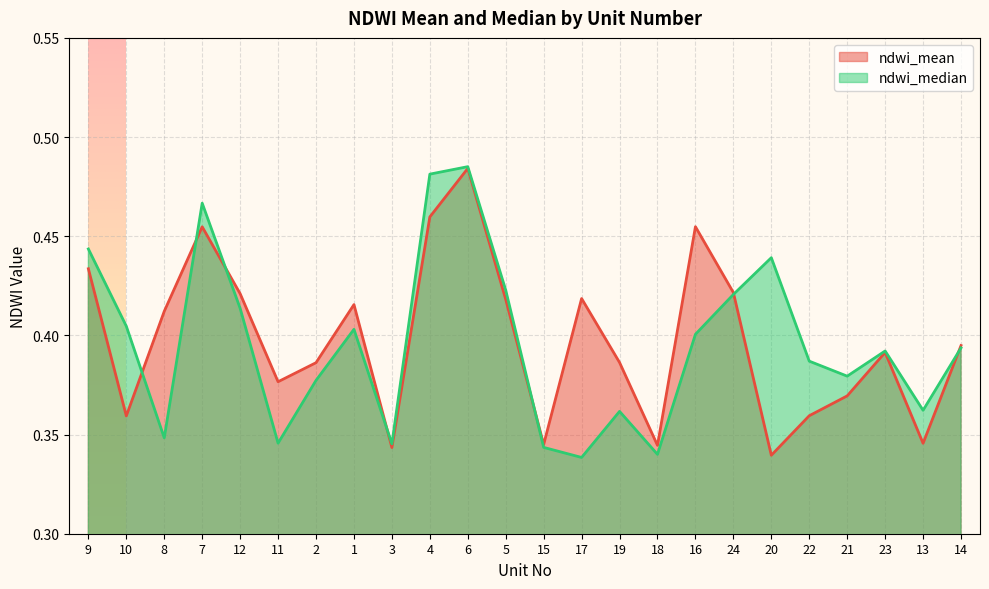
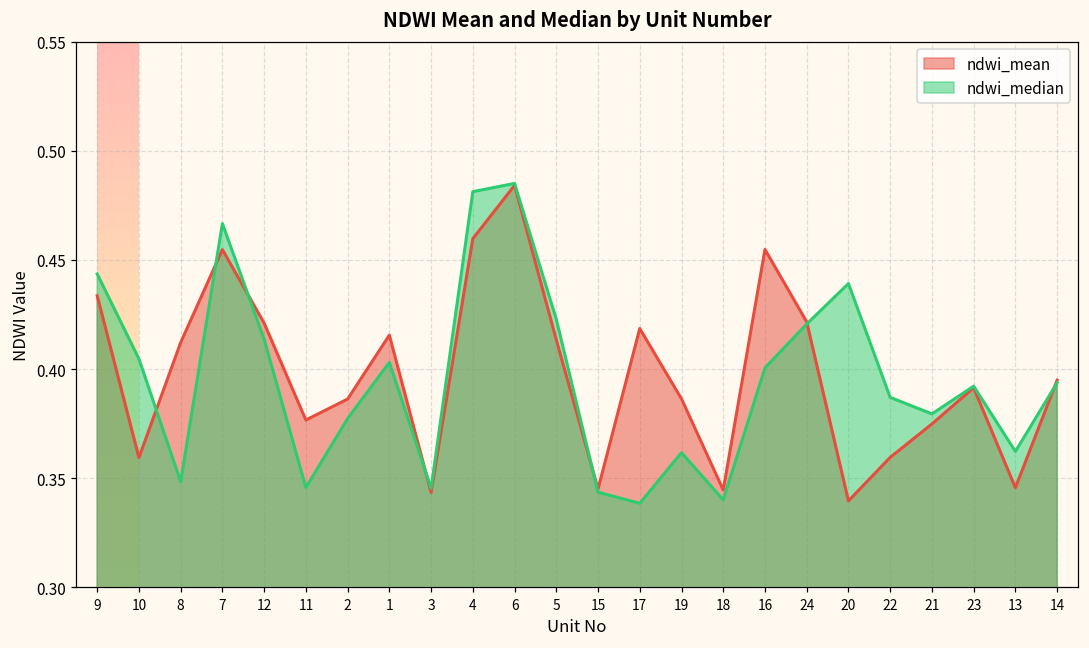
  {
    "ndwi_mean": {
      "9": 0.434,
      "10": 0.359,
      "8": 0.412,
      "7": 0.455,
      "12": 0.421,
      "11": 0.377,
      "2": 0.386,
      "1": 0.416,
      "3": 0.343,
      "4": 0.460,
-     "5": 0.418,
+     "5": 0.413,
      "15": 0.345,
      "17": 0.419,
      "19": 0.386,
      "18": 0.345,
      "16": 0.455,
      "20": 0.340,
      "22": 0.359,
-     "21": 0.369,
+     "21": 0.375,
      "13": 0.346
    },
    "ndwi_median": {
      "9": 0.444,
      "10": 0.405,
      "8": 0.348,
      "7": 0.467,
      "12": 0.414,
      "11": 0.346,
      "2": 0.377,
      "1": 0.403,
      "3": 0.345,
      "4": 0.481,
      "5": 0.423,
      "15": 0.344,
      "17": 0.338,
      "19": 0.362,
      "18": 0.340,
      "16": 0.401,
      "20": 0.439,
      "22": 0.387,
      "21": 0.379,
      "13": 0.362
    }
  }
